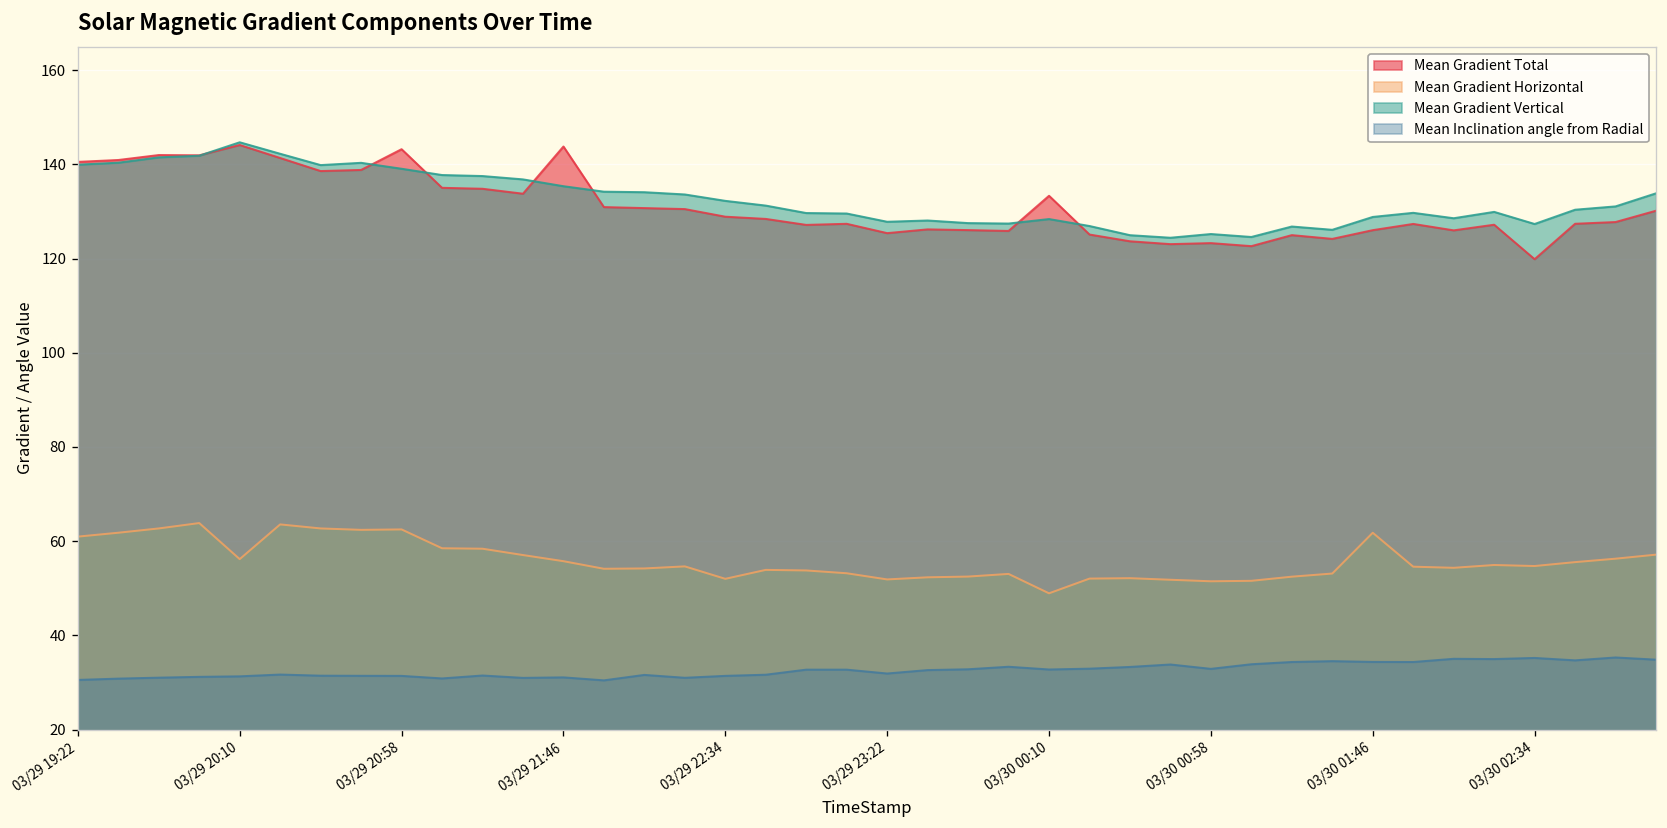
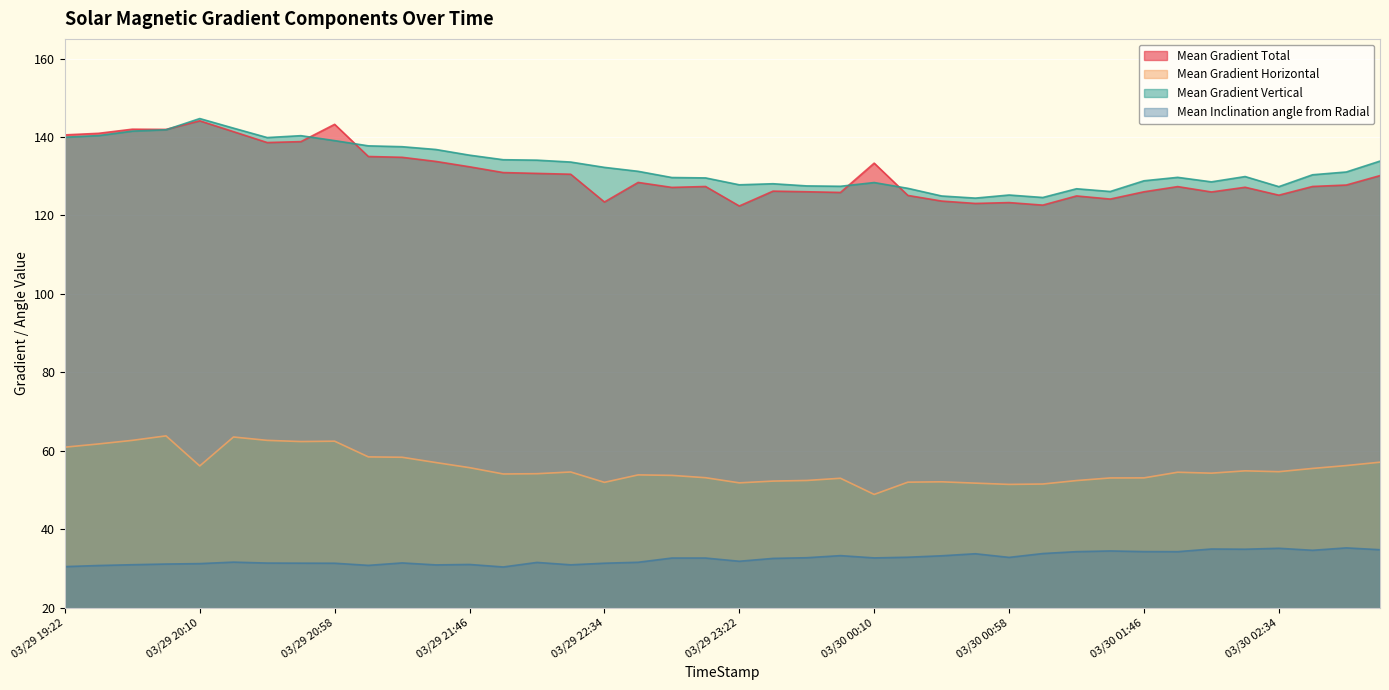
  {
    "Mean Gradient Total": {
      "03/29 20:58": 143,
-     "03/29 21:46": 144,
-     "03/29 22:34": 129,
-     "03/29 23:22": 125,
+     "03/29 21:46": 132,
+     "03/29 22:34": 123,
+     "03/29 23:22": 122,
      "03/30 00:10": 133,
      "03/30 00:58": 123,
      "03/30 01:46": 126,
-     "03/30 02:34": 120
+     "03/30 02:34": 125
    },
    "Mean Gradient Horizontal": {
      "03/29 19:22": 61,
      "03/29 20:10": 56,
      "03/29 20:58": 62,
      "03/29 21:46": 56,
      "03/29 22:34": 52,
      "03/29 23:22": 52,
      "03/30 00:10": 49,
      "03/30 00:58": 51,
-     "03/30 01:46": 62,
+     "03/30 01:46": 53,
      "03/30 02:34": 55
    }
  }
